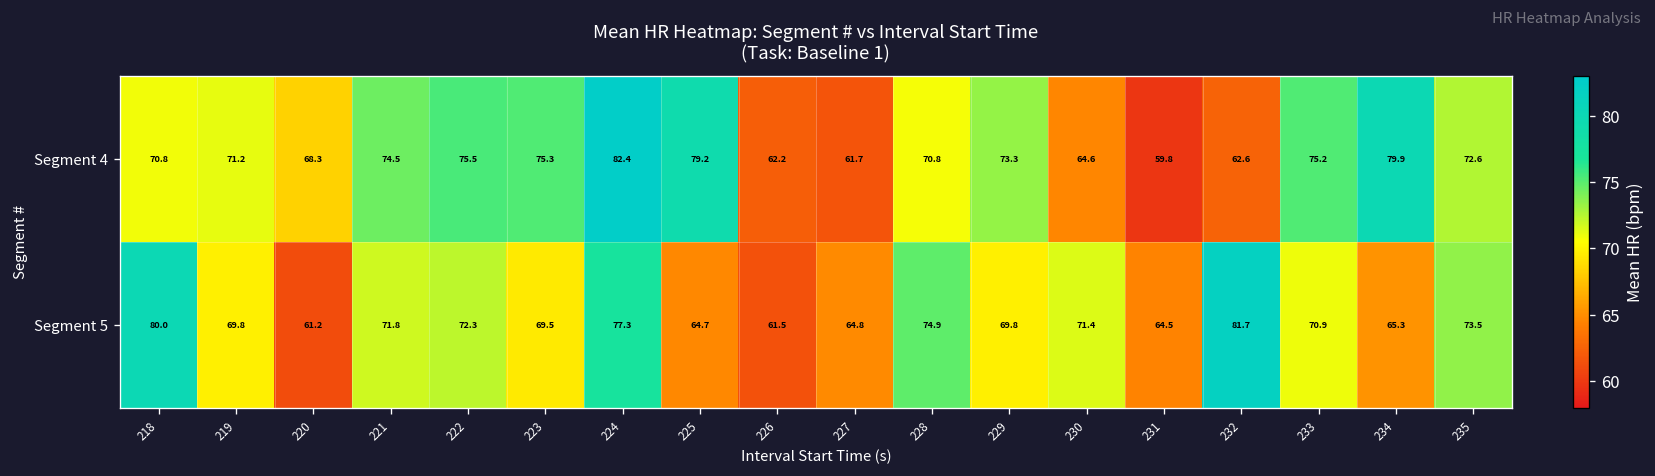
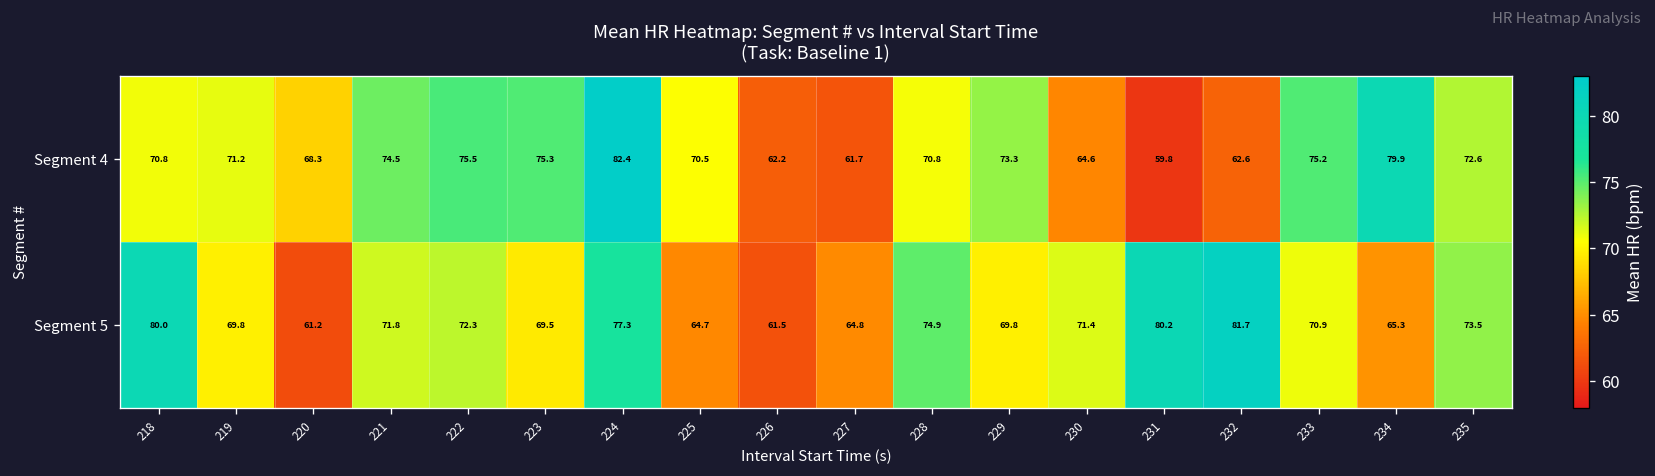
  {
    "Segment 4": {
      "218": 70.8,
      "219": 71.2,
      "220": 68.3,
      "221": 74.5,
      "222": 75.5,
      "223": 75.3,
      "224": 82.4,
-     "225": 79.2,
+     "225": 70.5,
      "226": 62.2,
      "227": 61.7,
      "228": 70.8,
      "229": 73.3,
      "230": 64.6,
      "231": 59.8,
      "232": 62.6,
      "233": 75.2,
      "234": 79.9,
      "235": 72.6
    },
    "Segment 5": {
      "218": 80.0,
      "219": 69.8,
      "220": 61.2,
      "221": 71.8,
      "222": 72.3,
      "223": 69.5,
      "224": 77.3,
      "225": 64.7,
      "226": 61.5,
      "227": 64.8,
      "228": 74.9,
      "229": 69.8,
      "230": 71.4,
-     "231": 64.5,
+     "231": 80.2,
      "232": 81.7,
      "233": 70.9,
      "234": 65.3,
      "235": 73.5
    }
  }
